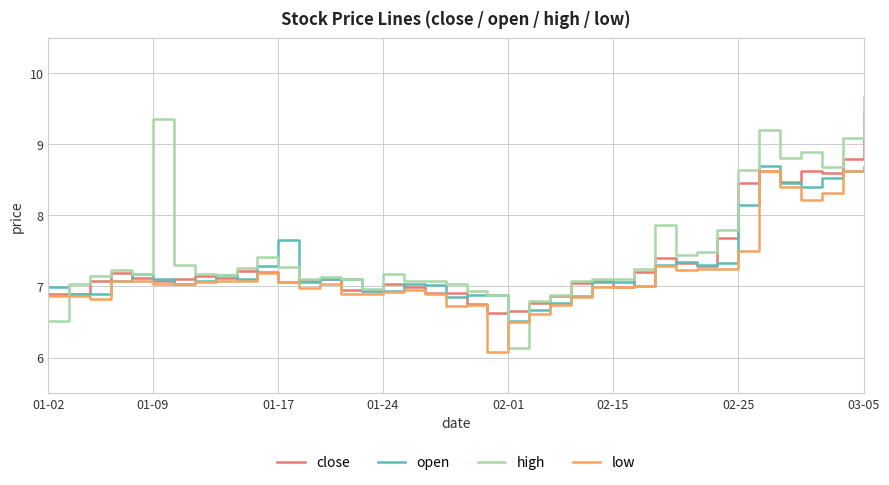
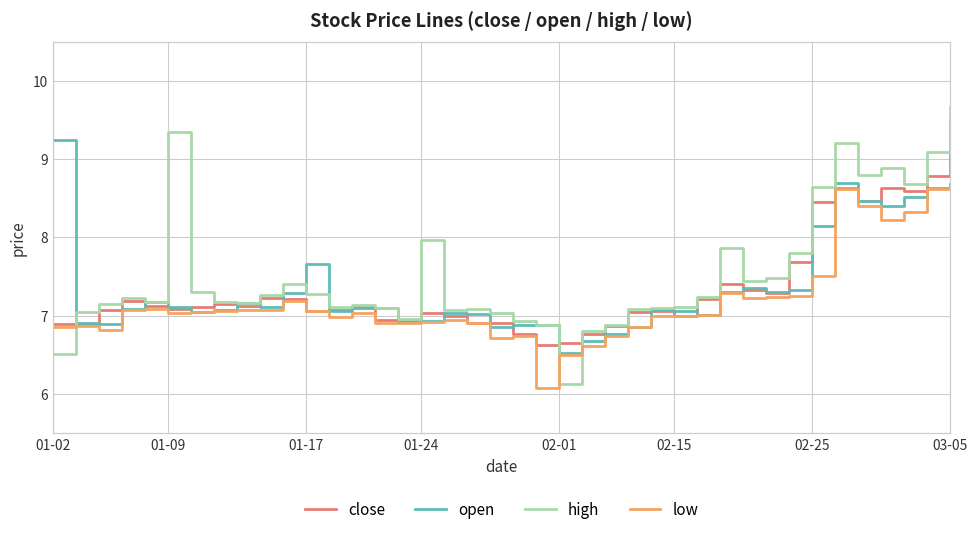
  {
    "open": {
-     "01-02": 7.0,
+     "01-02": 9.3,
      "01-17": 7.7,
      "02-15": 7.1,
      "02-25": 8.2
    },
    "high": {
      "01-02": 6.5,
      "01-09": 9.4,
      "01-17": 7.3,
-     "01-24": 7.2,
+     "01-24": 8.0,
      "02-01": 6.1,
      "02-15": 7.1,
      "02-25": 8.6,
      "03-05": 9.7
    }
  }
